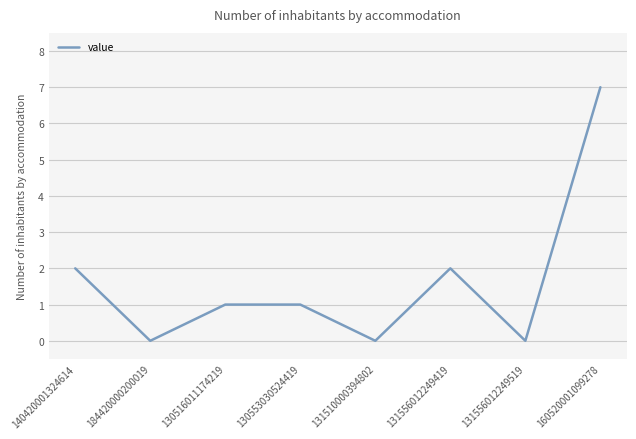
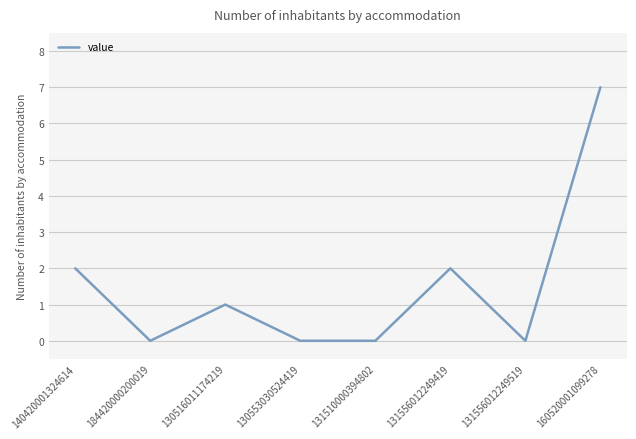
  {
    "140420001324614": 2,
    "184420000200019": 0,
    "130516011174219": 1,
-   "130553030524419": 1,
+   "130553030524419": 0,
    "131510000394802": 0,
    "131556012249419": 2,
    "131556012249519": 0,
    "160520001099278": 7
  }
